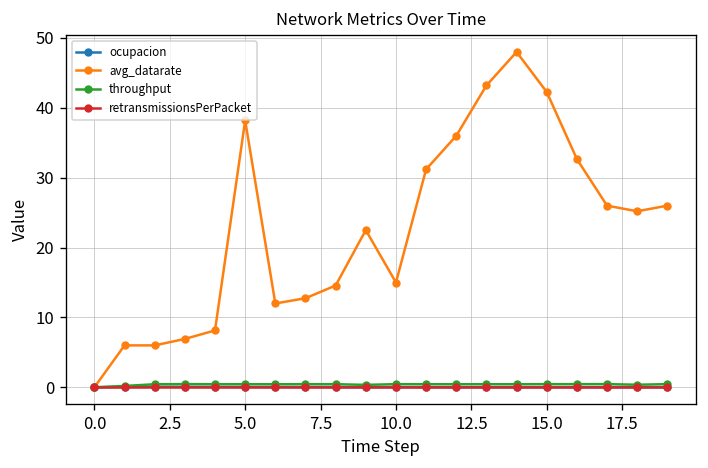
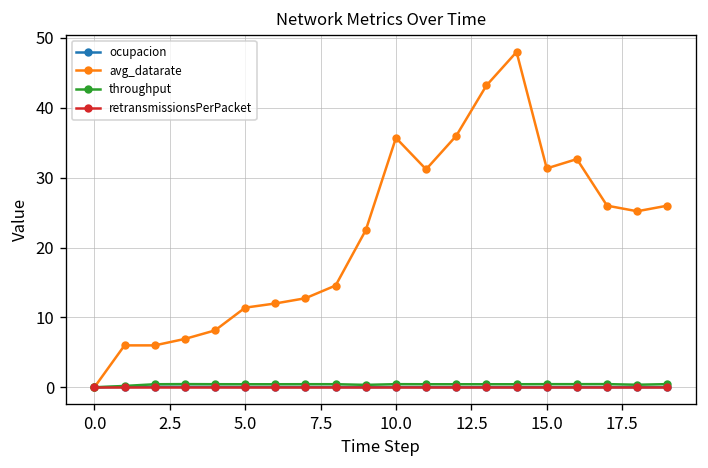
  {
    "avg_datarate": {
-     "5.0": 38,
-     "10.0": 15,
-     "15.0": 42
+     "5.0": 11,
+     "10.0": 36,
+     "15.0": 31
    },
    "throughput": {
      "15.0": 0
    }
  }
